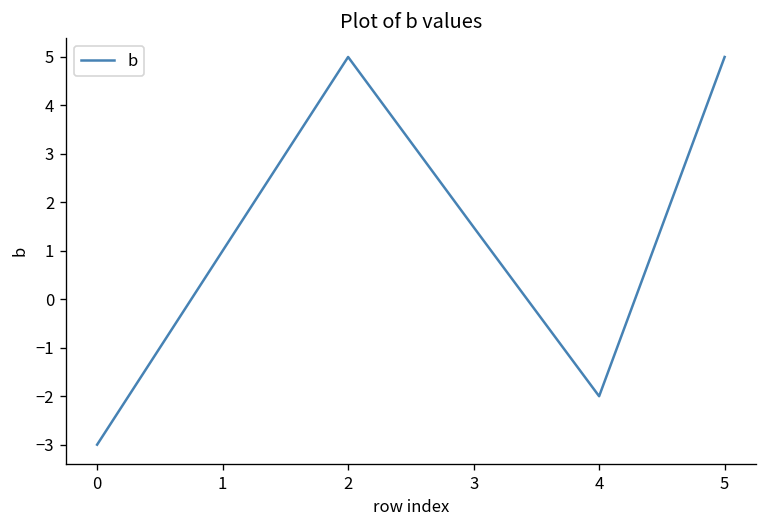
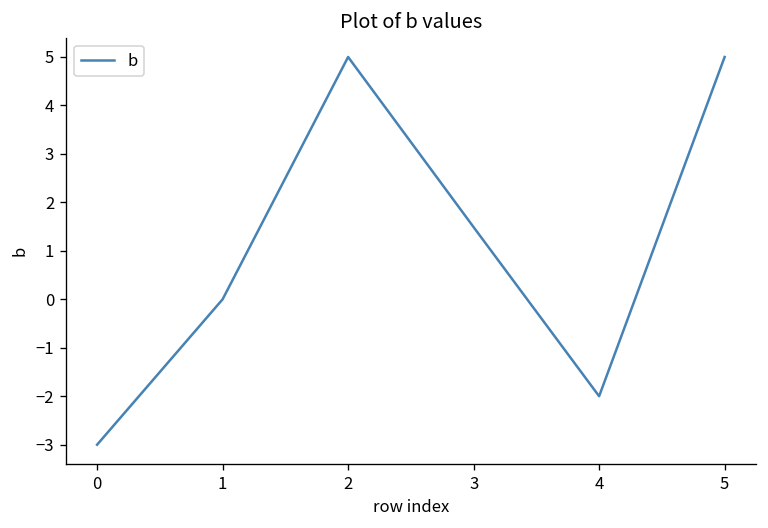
  {
    "0": -3,
-   "1": 1,
+   "1": 0,
    "2": 5,
    "3": 1.5,
    "4": -2,
    "5": 5
  }
